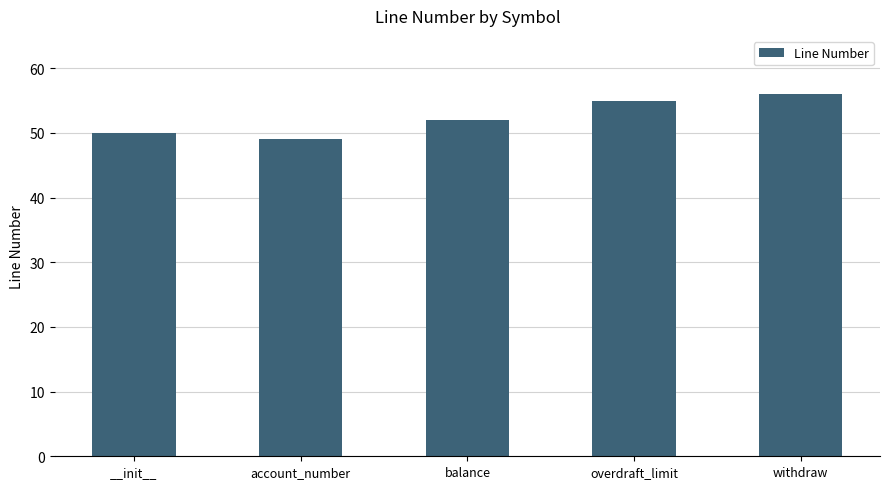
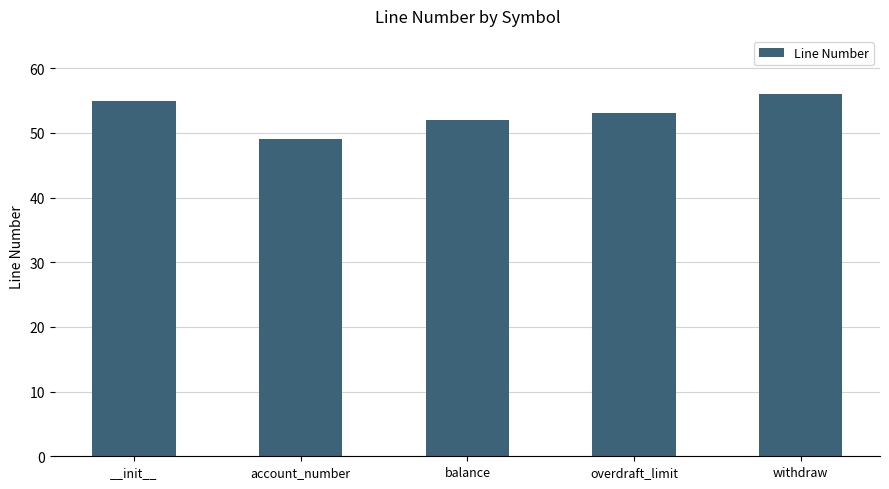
  {
-   "__init__": 50,
+   "__init__": 55,
    "account_number": 49,
    "balance": 52,
-   "overdraft_limit": 55,
+   "overdraft_limit": 53,
    "withdraw": 56
  }
